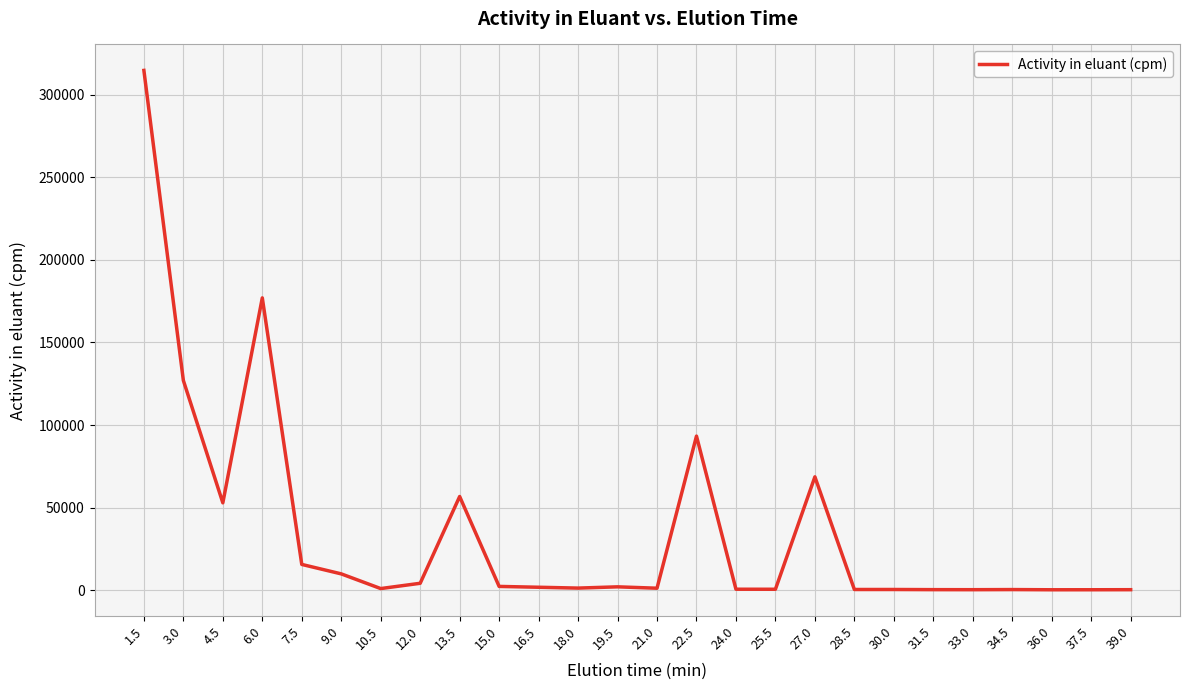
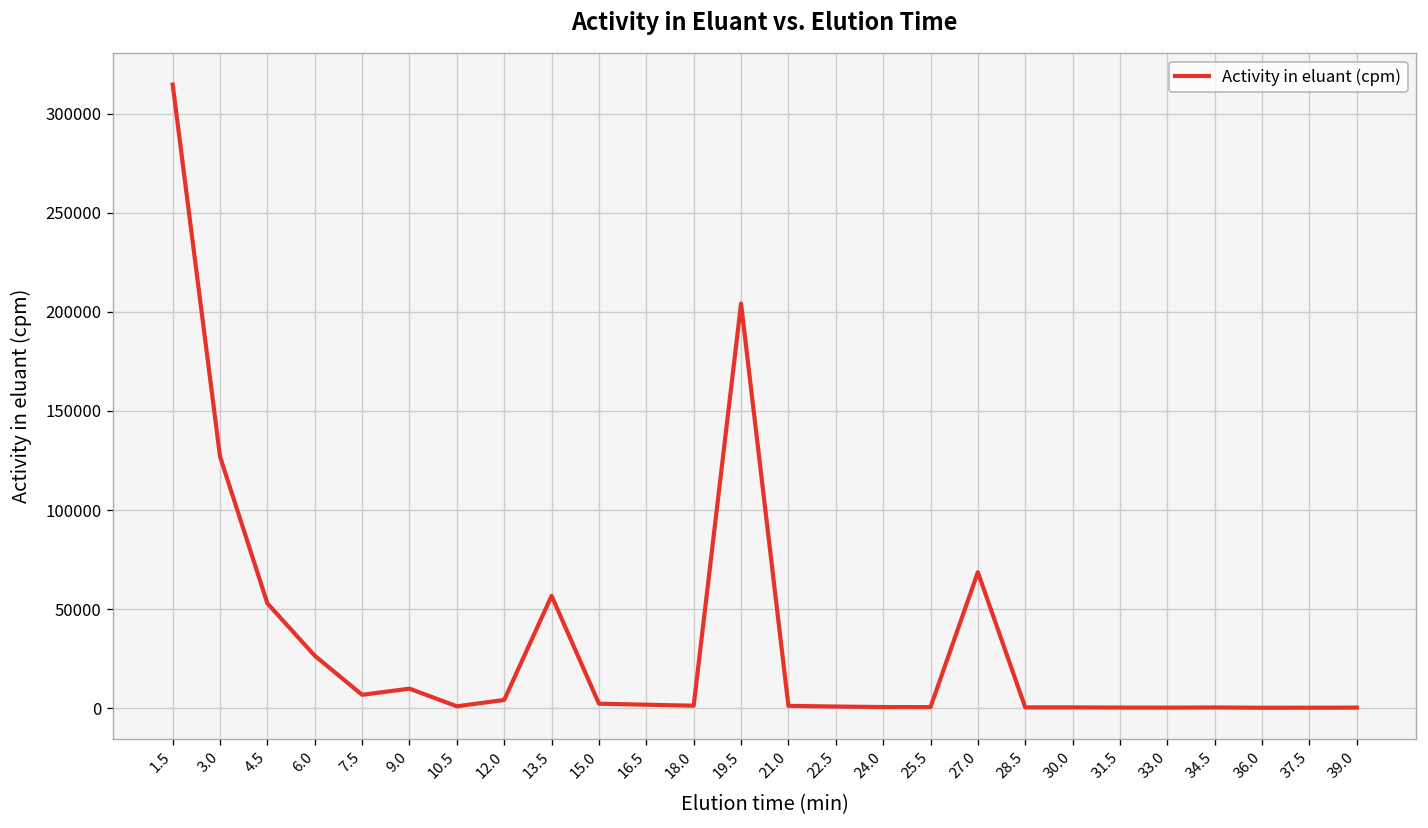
  {
    "1.5": 315000,
    "3.0": 127000,
    "4.5": 53000,
-   "6.0": 177000,
-   "7.5": 16000,
+   "6.0": 27000,
+   "7.5": 7000,
    "9.0": 10000,
    "10.5": 1000,
    "12.0": 4000,
    "13.5": 57000,
    "15.0": 2000,
    "16.5": 2000,
    "18.0": 1000,
-   "19.5": 2000,
+   "19.5": 204000,
    "21.0": 1000,
-   "22.5": 93000,
+   "22.5": 1000,
    "24.0": 1000,
    "25.5": 1000,
    "27.0": 69000,
    "28.5": 0,
    "30.0": 0,
    "31.5": 0,
    "33.0": 0,
    "34.5": 0,
    "36.0": 0,
    "37.5": 0,
    "39.0": 0
  }
